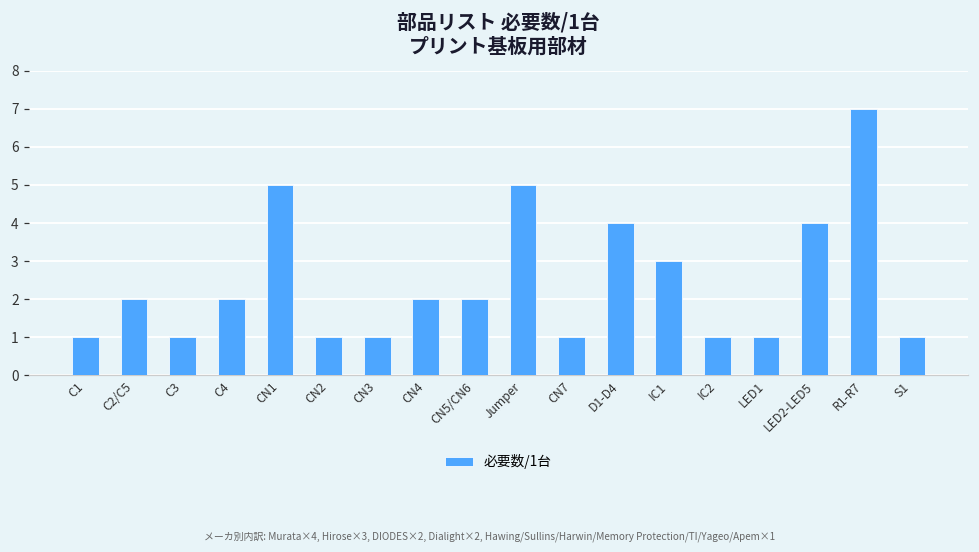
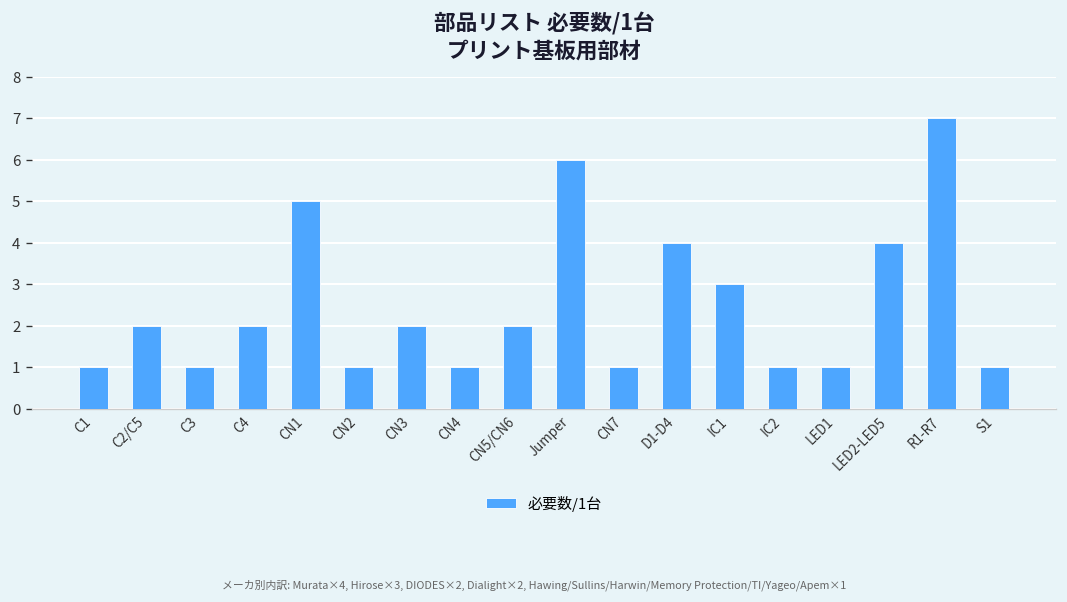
  {
    "C1": 1,
    "C2/C5": 2,
    "C3": 1,
    "C4": 2,
    "CN1": 5,
    "CN2": 1,
-   "CN3": 1,
-   "CN4": 2,
+   "CN3": 2,
+   "CN4": 1,
    "CN5/CN6": 2,
-   "Jumper": 5,
+   "Jumper": 6,
    "CN7": 1,
    "D1-D4": 4,
    "IC1": 3,
    "IC2": 1,
    "LED1": 1,
    "LED2-LED5": 4,
    "R1-R7": 7,
    "S1": 1
  }
